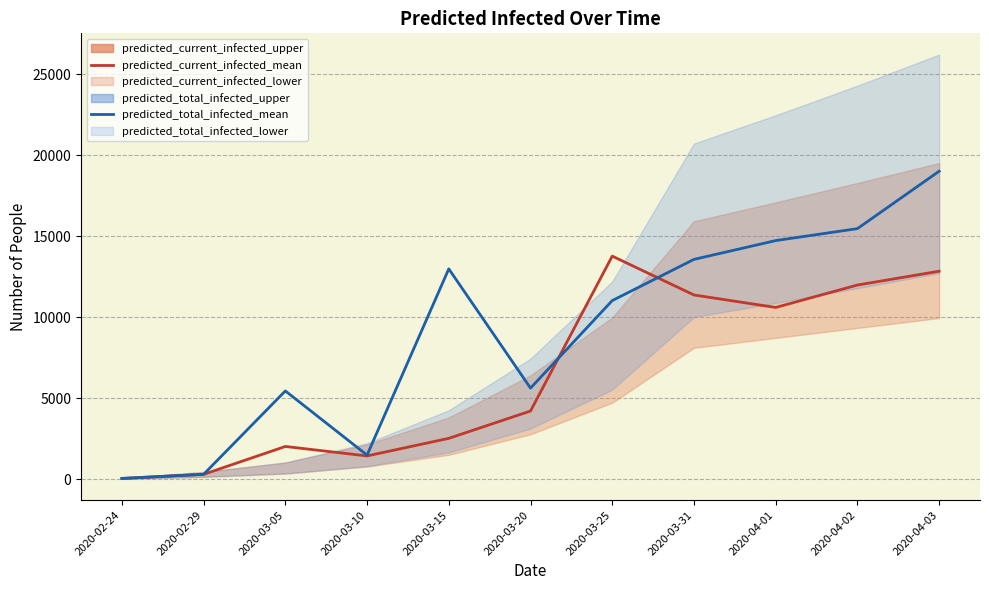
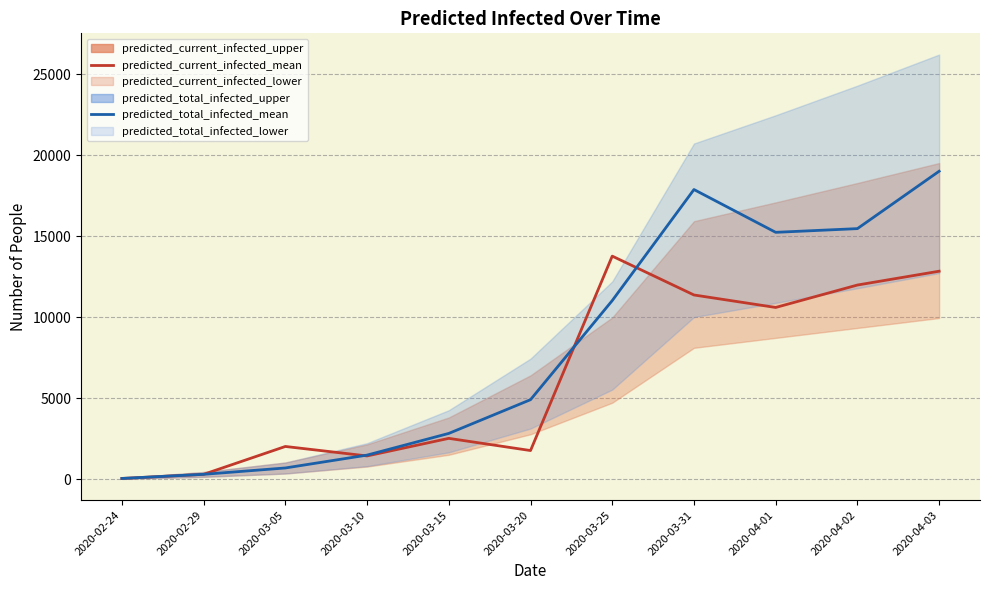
  {
    "predicted_current_infected_mean": {
      "2020-03-05": 2000,
      "2020-03-15": 2500,
-     "2020-03-20": 4200,
+     "2020-03-20": 1800,
      "2020-03-25": 13800,
      "2020-03-31": 11400,
      "2020-04-01": 10600,
      "2020-04-02": 12000
    },
    "predicted_total_infected_mean": {
-     "2020-03-05": 5500,
-     "2020-03-15": 13000,
-     "2020-03-20": 5600,
+     "2020-03-05": 700,
+     "2020-03-15": 2800,
+     "2020-03-20": 4900,
      "2020-03-25": 11000,
-     "2020-03-31": 13600,
-     "2020-04-01": 14700,
+     "2020-03-31": 17900,
+     "2020-04-01": 15300,
      "2020-04-02": 15500,
      "2020-04-03": 19000
    }
  }
